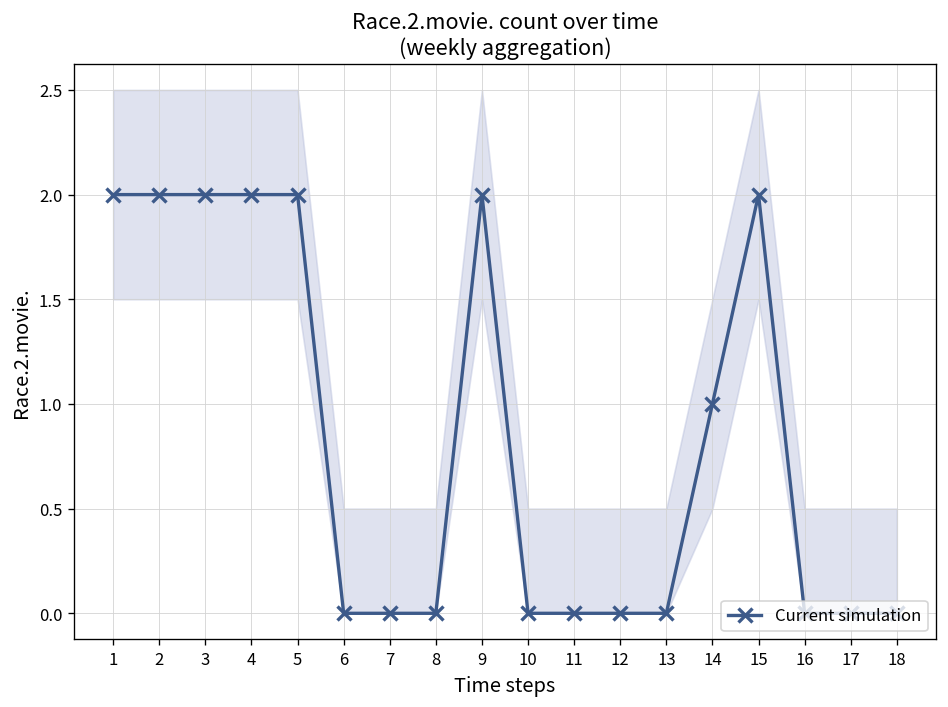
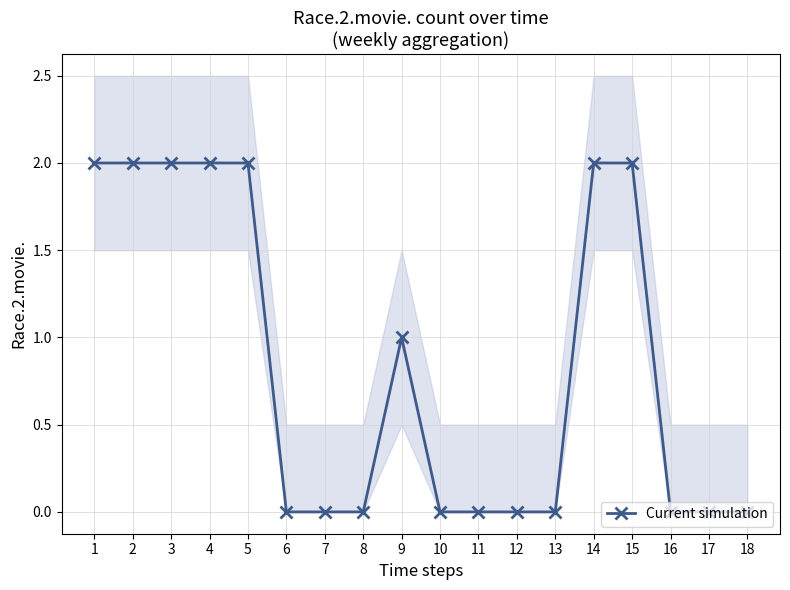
  {
    "Current simulation": {
      "1": 2,
      "2": 2,
      "3": 2,
      "4": 2,
      "5": 2,
      "6": 0,
      "7": 0,
      "8": 0,
-     "9": 2,
+     "9": 1,
      "10": 0,
      "11": 0,
      "12": 0,
      "13": 0,
-     "14": 1,
+     "14": 2,
      "15": 2
    }
  }
